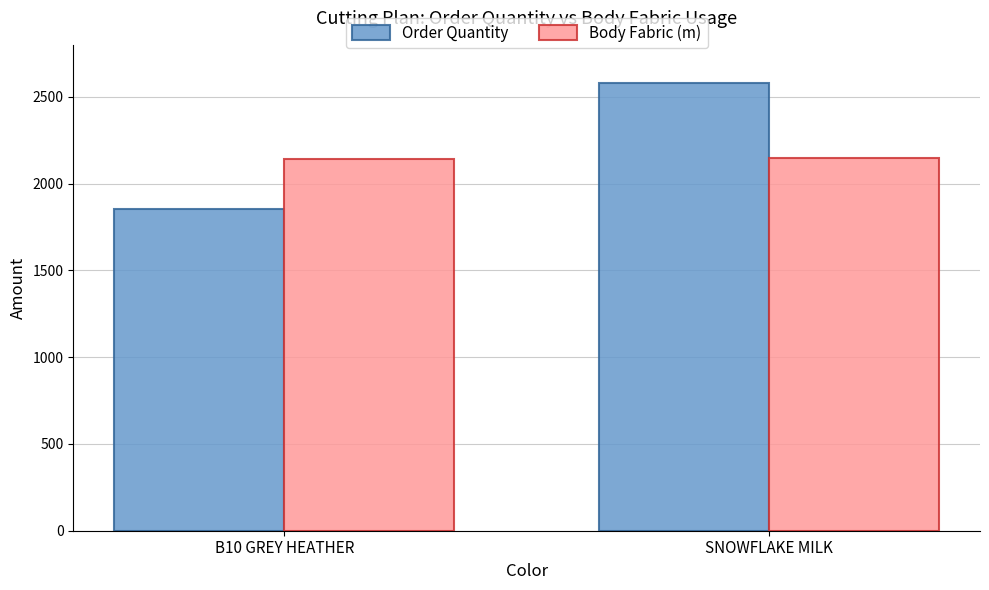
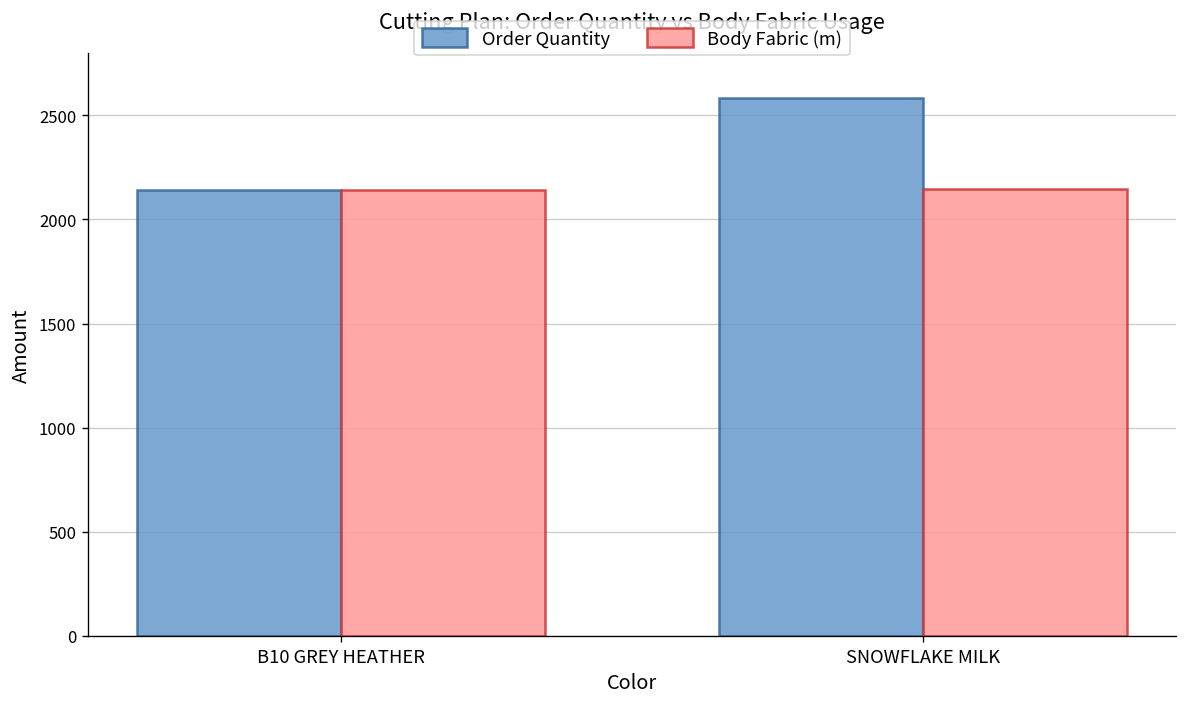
  {
    "Order Quantity": {
-     "B10 GREY HEATHER": 1850,
+     "B10 GREY HEATHER": 2140,
      "SNOWFLAKE MILK": 2580
    },
    "Body Fabric (m)": {
      "B10 GREY HEATHER": 2140,
      "SNOWFLAKE MILK": 2150
    }
  }
